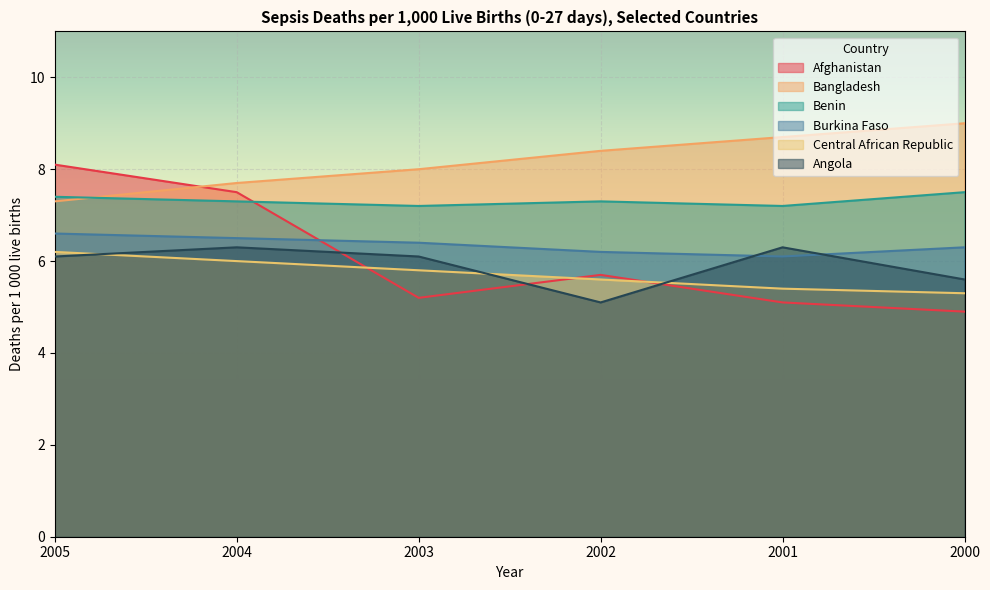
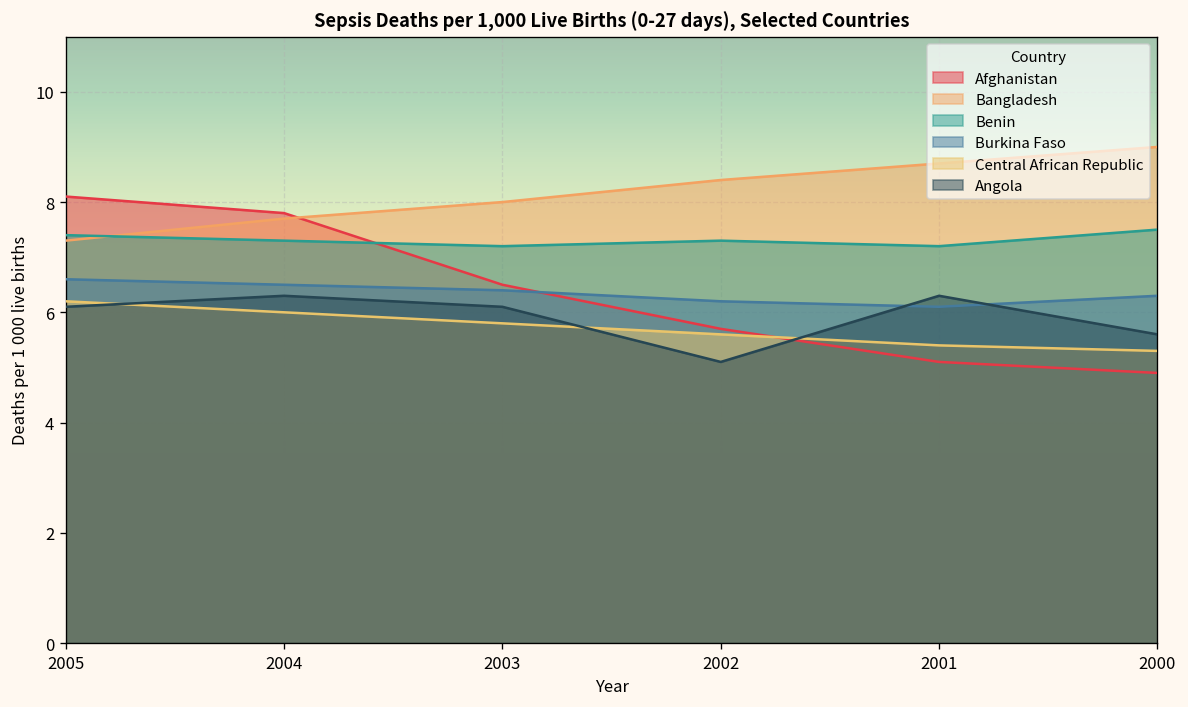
  {
    "Afghanistan": {
      "2005": 8.1,
-     "2004": 7.5,
-     "2003": 5.2,
+     "2004": 7.8,
+     "2003": 6.5,
      "2002": 5.7,
      "2001": 5.1,
      "2000": 4.9
    },
    "Angola": {
      "2005": 6.1,
      "2004": 6.3,
      "2003": 6.1,
      "2002": 5.1,
      "2001": 6.3,
      "2000": 5.6
    }
  }
